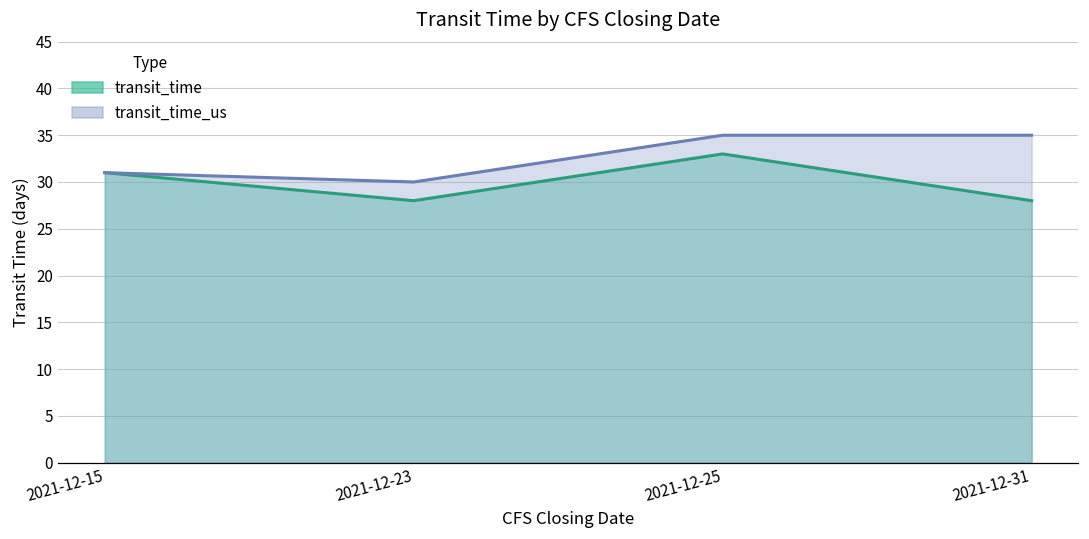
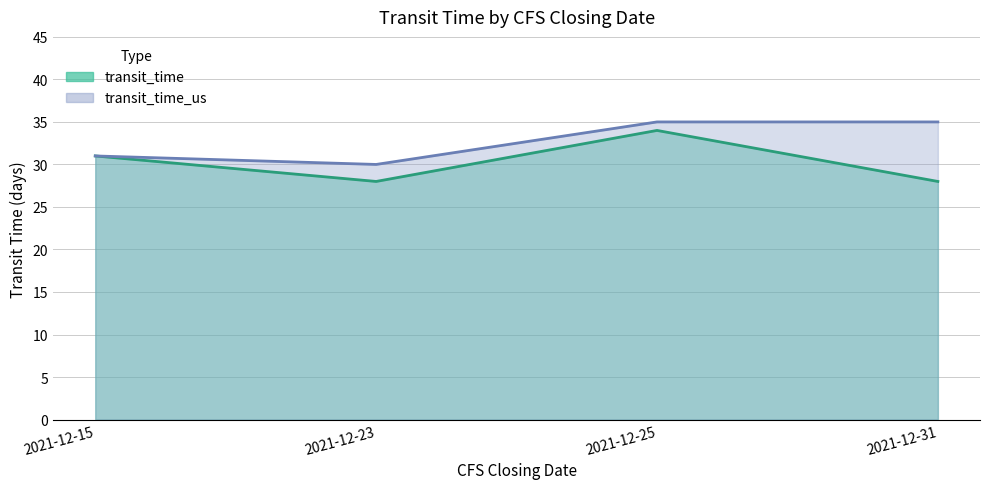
  {
    "transit_time": {
      "2021-12-23": 28,
-     "2021-12-25": 33,
+     "2021-12-25": 34,
      "2021-12-31": 28
    },
    "transit_time_us": {
      "2021-12-23": 30,
      "2021-12-25": 35,
      "2021-12-31": 35
    }
  }
